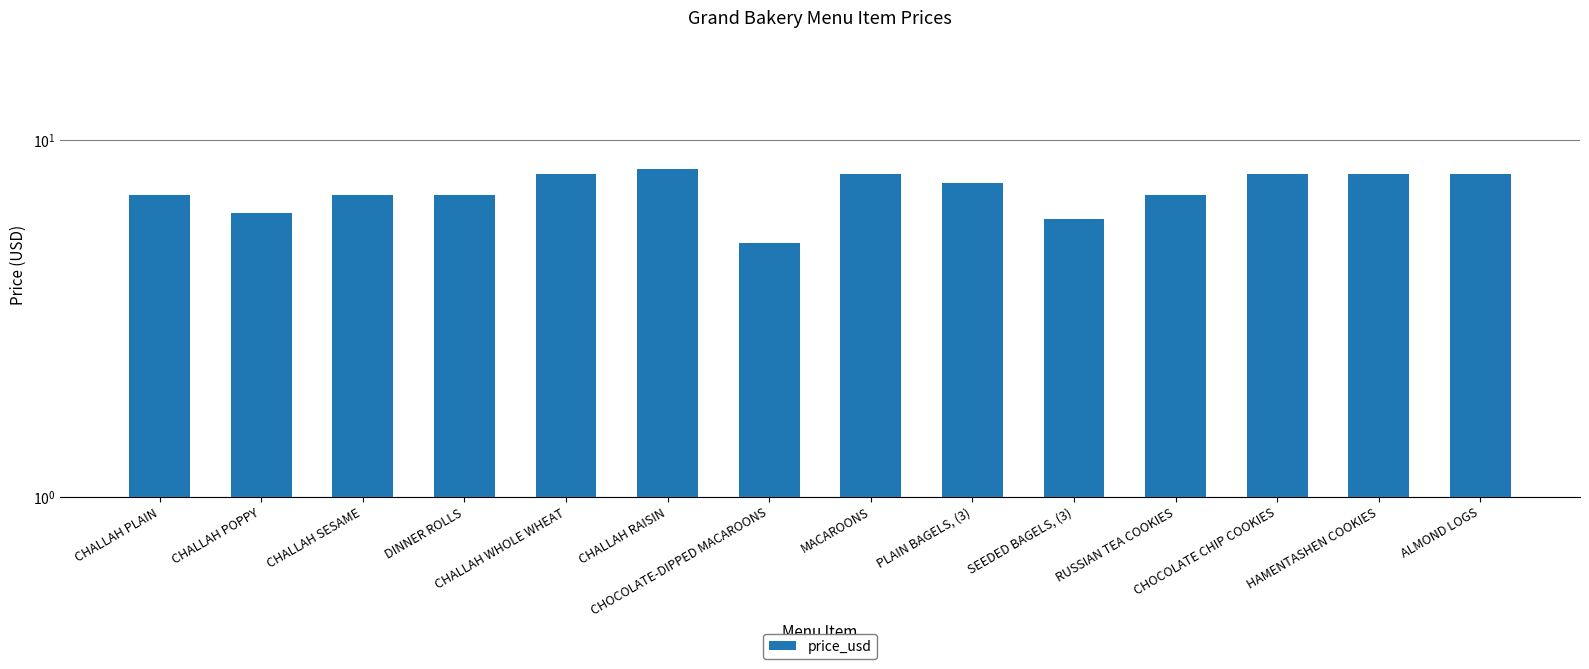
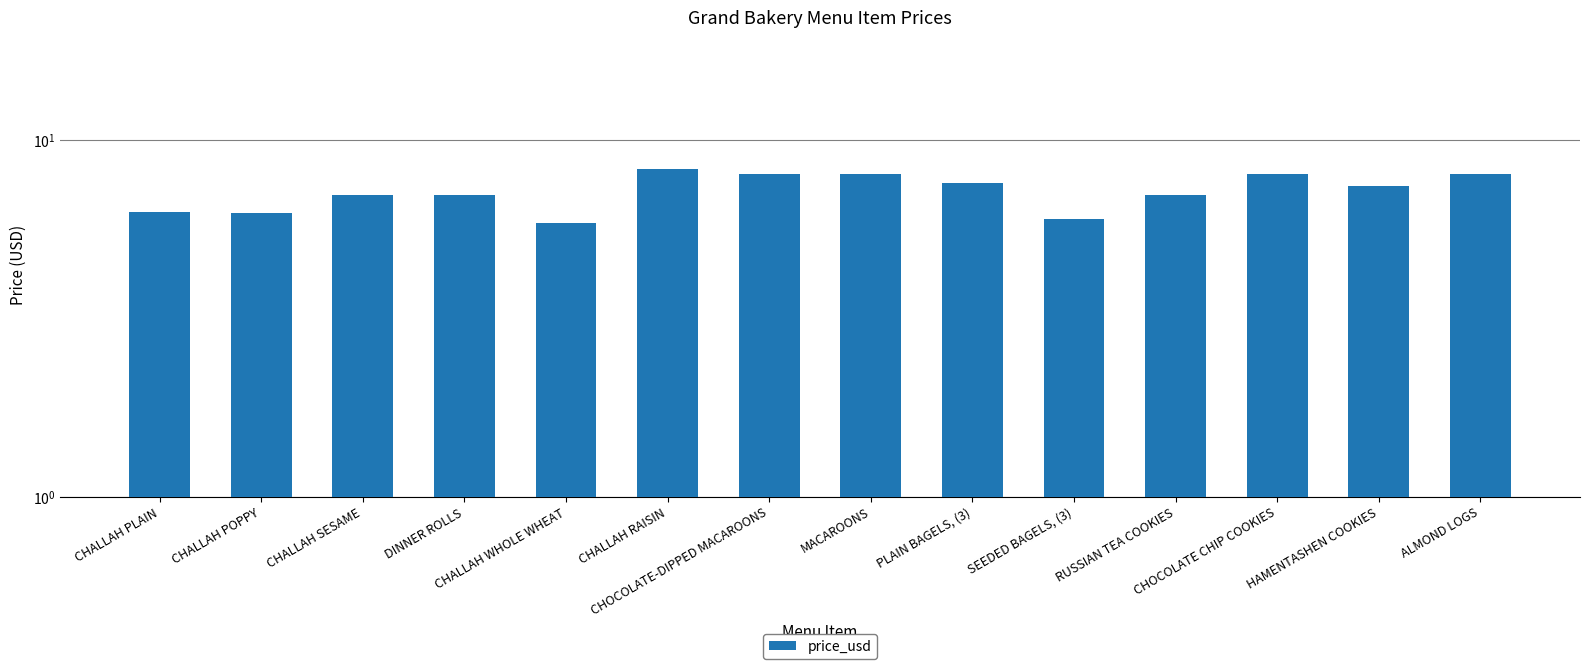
  {
-   "CHALLAH PLAIN": 7.0,
+   "CHALLAH PLAIN": 6.3,
    "CHALLAH POPPY": 6.3,
    "CHALLAH SESAME": 7.0,
    "DINNER ROLLS": 7.0,
-   "CHALLAH WHOLE WHEAT": 8.0,
+   "CHALLAH WHOLE WHEAT": 5.8,
    "CHALLAH RAISIN": 8.3,
-   "CHOCOLATE-DIPPED MACAROONS": 5.2,
+   "CHOCOLATE-DIPPED MACAROONS": 8.0,
    "MACAROONS": 8.0,
    "PLAIN BAGELS, (3)": 7.6,
    "SEEDED BAGELS, (3)": 6.0,
    "RUSSIAN TEA COOKIES": 7.0,
    "CHOCOLATE CHIP COOKIES": 8.0,
-   "HAMENTASHEN COOKIES": 8.0,
+   "HAMENTASHEN COOKIES": 7.4,
    "ALMOND LOGS": 8.0
  }
